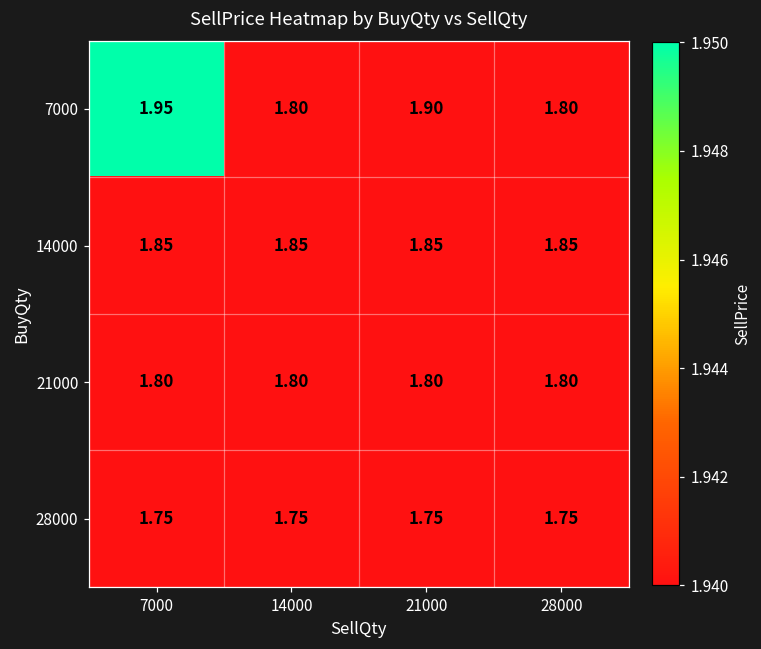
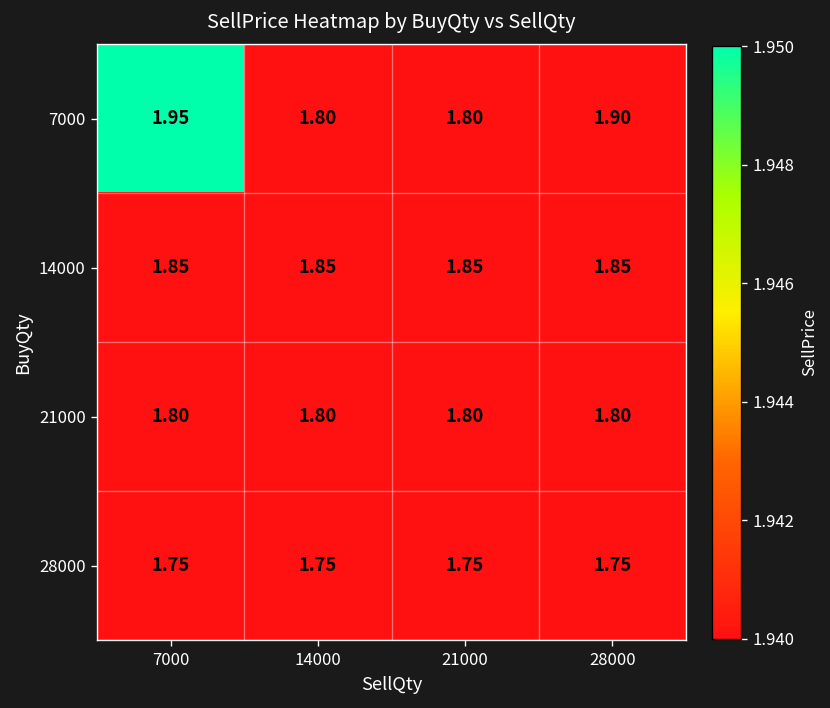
  {
    "7000": {
      "7000": 1.95,
      "14000": 1.80,
-     "21000": 1.90,
-     "28000": 1.80
+     "21000": 1.80,
+     "28000": 1.90
    },
    "14000": {
      "7000": 1.85,
      "14000": 1.85,
      "21000": 1.85,
      "28000": 1.85
    },
    "21000": {
      "7000": 1.80,
      "14000": 1.80,
      "21000": 1.80,
      "28000": 1.80
    },
    "28000": {
      "7000": 1.75,
      "14000": 1.75,
      "21000": 1.75,
      "28000": 1.75
    }
  }
